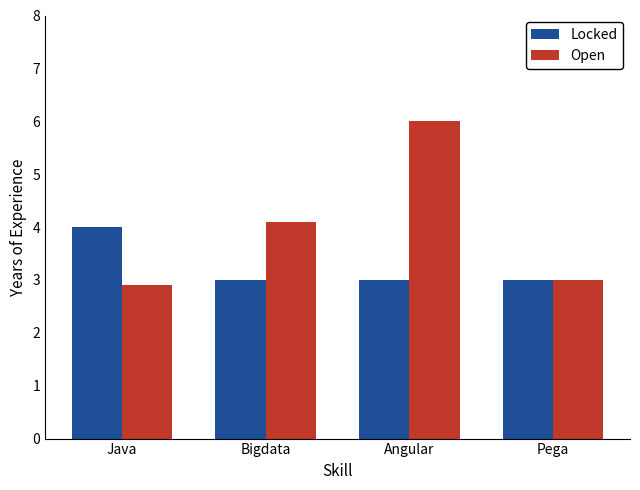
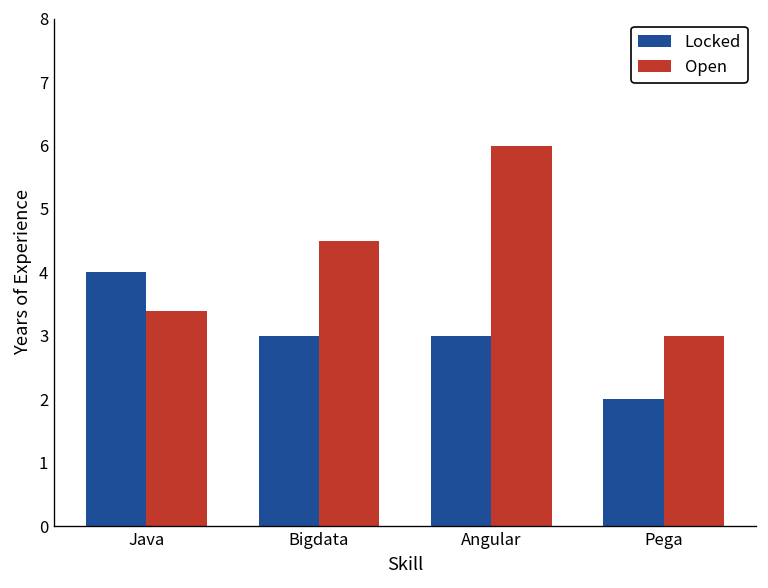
  {
    "Locked": {
      "Java": 4,
      "Bigdata": 3,
      "Angular": 3,
-     "Pega": 3
+     "Pega": 2
    },
    "Open": {
-     "Java": 2.9,
-     "Bigdata": 4.1,
+     "Java": 3.4,
+     "Bigdata": 4.5,
      "Angular": 6.0,
      "Pega": 3.0
    }
  }
